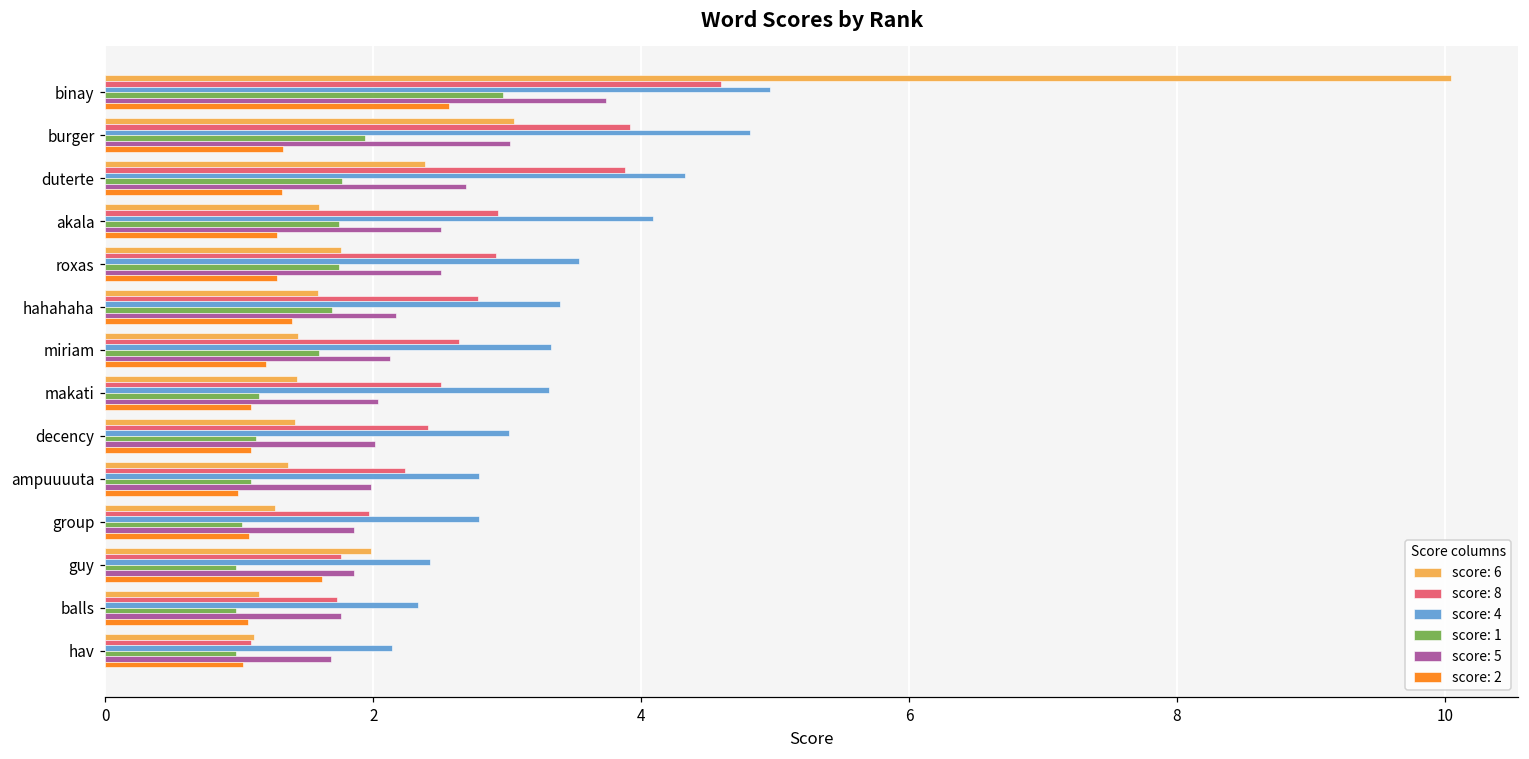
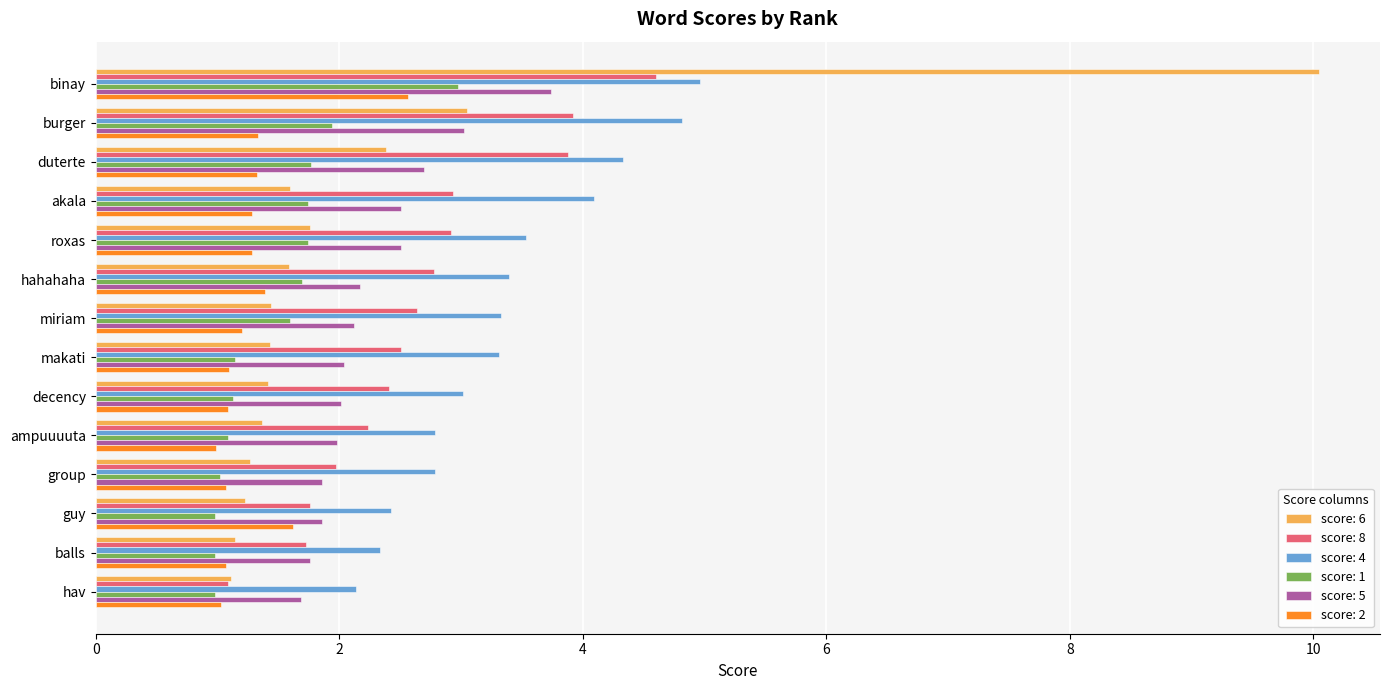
  {
    "score: 6": {
      "binay": 10.04,
      "burger": 3.05,
      "duterte": 2.38,
      "akala": 1.60,
      "roxas": 1.76,
      "hahahaha": 1.59,
      "miriam": 1.44,
      "makati": 1.43,
      "decency": 1.41,
      "ampuuuuta": 1.36,
      "group": 1.27,
-     "guy": 1.99,
+     "guy": 1.23,
      "balls": 1.14,
      "hav": 1.11
    },
    "score: 8": {
      "binay": 4.60,
      "burger": 3.92,
      "duterte": 3.88,
      "akala": 2.93,
      "roxas": 2.91,
      "hahahaha": 2.78,
      "miriam": 2.64,
      "makati": 2.51,
      "decency": 2.41,
      "ampuuuuta": 2.24,
      "group": 1.97,
      "guy": 1.76,
      "balls": 1.73,
      "hav": 1.09
    },
    "score: 4": {
      "binay": 4.96,
      "burger": 4.81,
      "duterte": 4.33,
      "akala": 4.09,
      "roxas": 3.53,
      "hahahaha": 3.39,
      "miriam": 3.33,
      "makati": 3.32,
      "decency": 3.02,
      "ampuuuuta": 2.79,
      "group": 2.79,
      "guy": 2.43,
      "balls": 2.33,
      "hav": 2.14
    },
    "score: 1": {
      "binay": 2.97,
      "burger": 1.94,
      "duterte": 1.76,
      "akala": 1.75,
      "roxas": 1.75,
      "hahahaha": 1.69,
      "miriam": 1.60,
      "makati": 1.15,
      "decency": 1.12,
      "ampuuuuta": 1.09,
      "group": 1.02,
      "guy": 0.98,
      "balls": 0.98,
      "hav": 0.98
    },
    "score: 5": {
      "binay": 3.74,
      "burger": 3.02,
      "duterte": 2.70,
      "akala": 2.50,
      "roxas": 2.50,
      "hahahaha": 2.17,
      "miriam": 2.12,
      "makati": 2.04,
      "decency": 2.01,
      "ampuuuuta": 1.98,
      "group": 1.85,
      "guy": 1.85,
      "balls": 1.76,
      "hav": 1.69
    },
    "score: 2": {
      "binay": 2.56,
      "burger": 1.33,
      "duterte": 1.32,
      "akala": 1.28,
      "roxas": 1.28,
      "hahahaha": 1.39,
      "miriam": 1.20,
      "makati": 1.09,
      "decency": 1.09,
      "ampuuuuta": 0.99,
      "group": 1.07,
      "guy": 1.62,
      "balls": 1.07,
      "hav": 1.02
    }
  }
